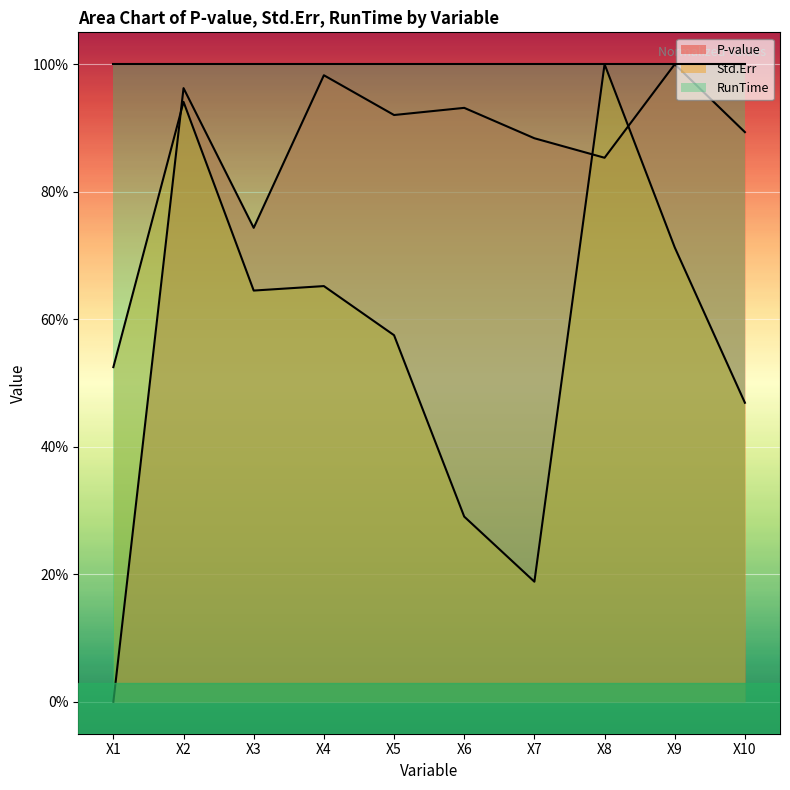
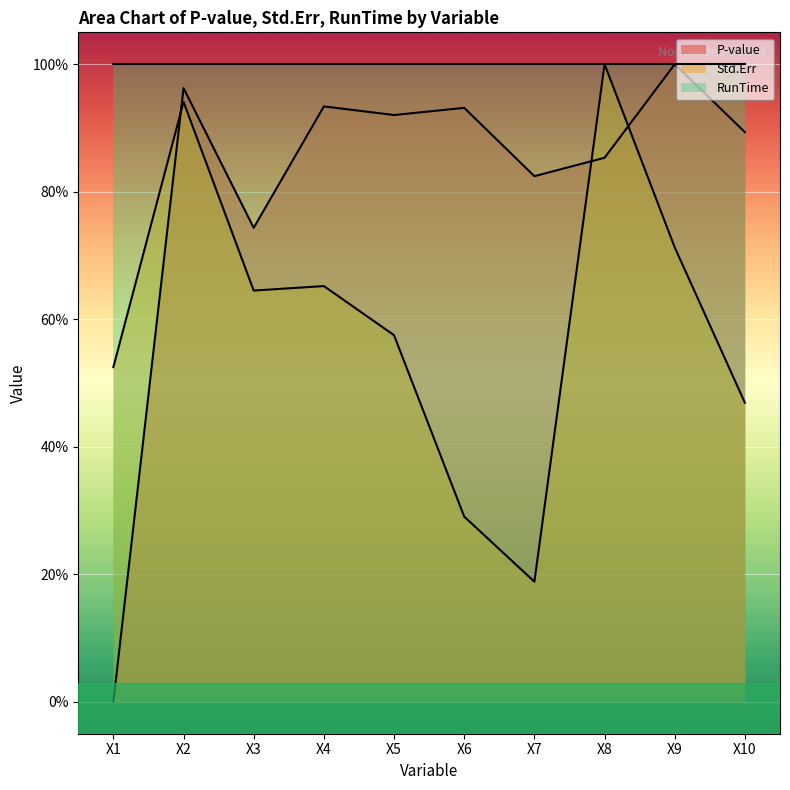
  {
    "P-value": {
      "X2": "96%",
      "X3": "74%",
-     "X4": "98%",
+     "X4": "93%",
      "X5": "92%",
      "X6": "93%",
-     "X7": "88%",
+     "X7": "82%",
      "X8": "85%",
      "X10": "89%"
    },
    "Std.Err": {
      "X1": "52%",
      "X2": "94%",
      "X3": "65%",
      "X4": "65%",
      "X5": "57%",
      "X6": "29%",
      "X7": "19%",
      "X9": "71%",
      "X10": "47%"
    },
    "RunTime": {
      "X1": "100%",
      "X2": "100%",
      "X3": "100%",
      "X4": "100%",
      "X5": "100%",
      "X6": "100%",
      "X7": "100%"
    }
  }
